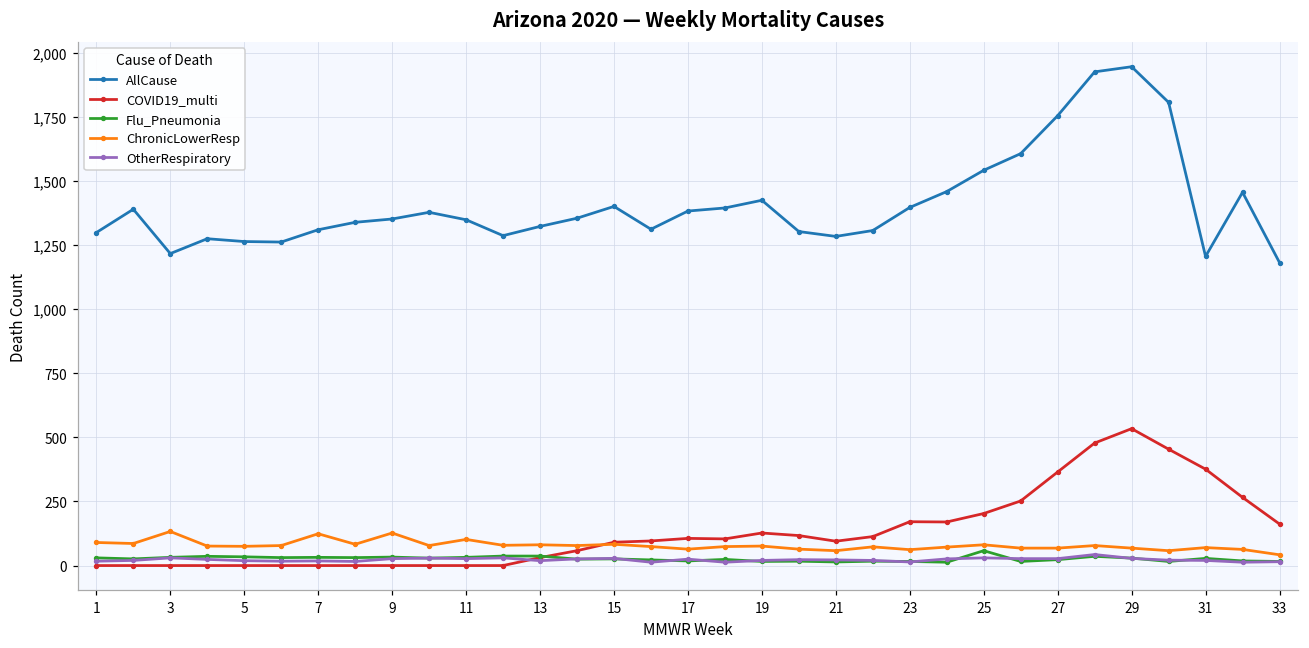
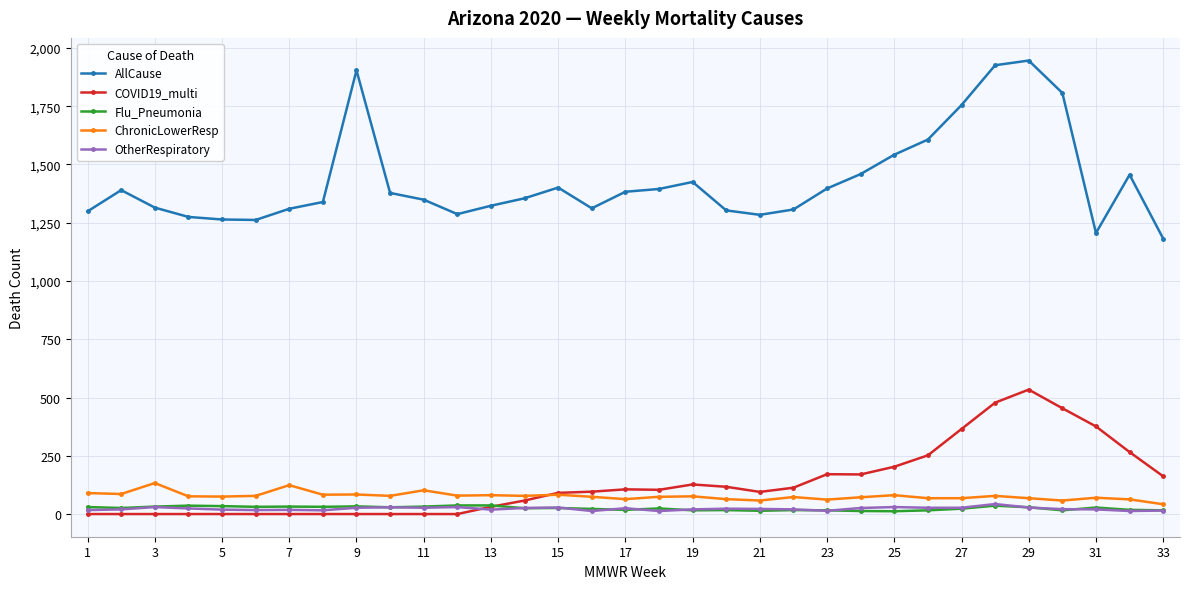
  {
    "AllCause": {
      "1": "1,300",
-     "3": "1,220",
+     "3": "1,320",
      "5": "1,260",
      "7": "1,310",
-     "9": "1,350",
+     "9": "1,900",
      "11": "1,350",
      "13": "1,320",
      "15": "1,400",
      "17": "1,380",
      "19": "1,430",
      "21": "1,280",
      "23": "1,400",
      "25": "1,540",
      "27": "1,760",
      "29": "1,950",
      "31": "1,210",
      "33": "1,180"
    },
    "COVID19_multi": {
      "1": "0",
      "3": "0",
      "5": "0",
      "7": "0",
      "9": "0",
      "11": "0",
      "17": "110",
      "19": "130",
      "21": "100",
      "23": "170",
      "25": "200",
      "27": "370",
      "29": "530",
      "31": "380",
      "33": "160"
    },
    "Flu_Pneumonia": {
      "1": "30",
      "5": "30",
      "7": "30",
-     "25": "60"
+     "25": "10"
    },
    "ChronicLowerResp": {
      "1": "90",
      "3": "130",
      "5": "80",
      "7": "120",
-     "9": "130",
+     "9": "80",
      "11": "100",
      "13": "80",
      "17": "60",
      "19": "80",
      "21": "60",
      "23": "60",
      "25": "80",
      "27": "70",
      "29": "70",
      "31": "70",
      "33": "40"
    },
    "OtherRespiratory": {
      "1": "20",
      "5": "20",
      "7": "20",
      "13": "20",
      "25": "30"
    }
  }
